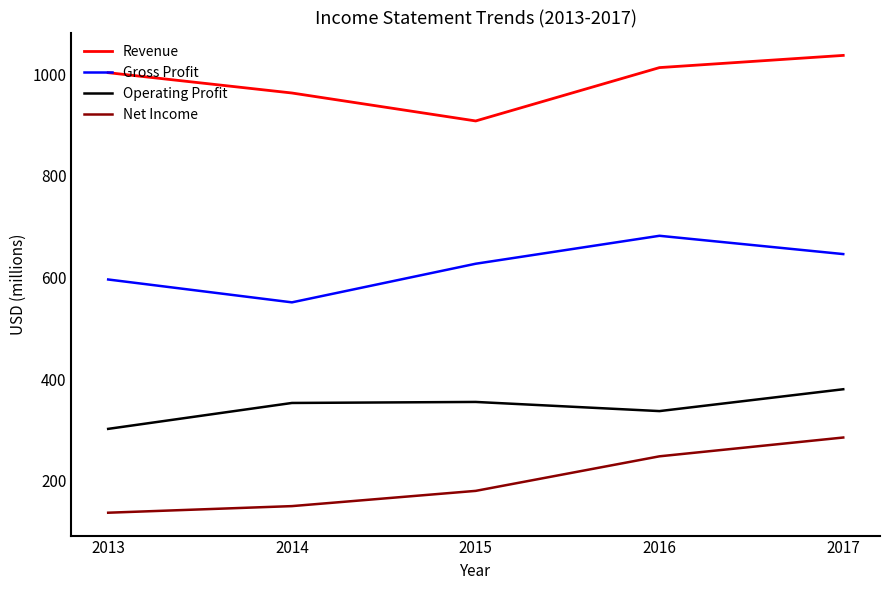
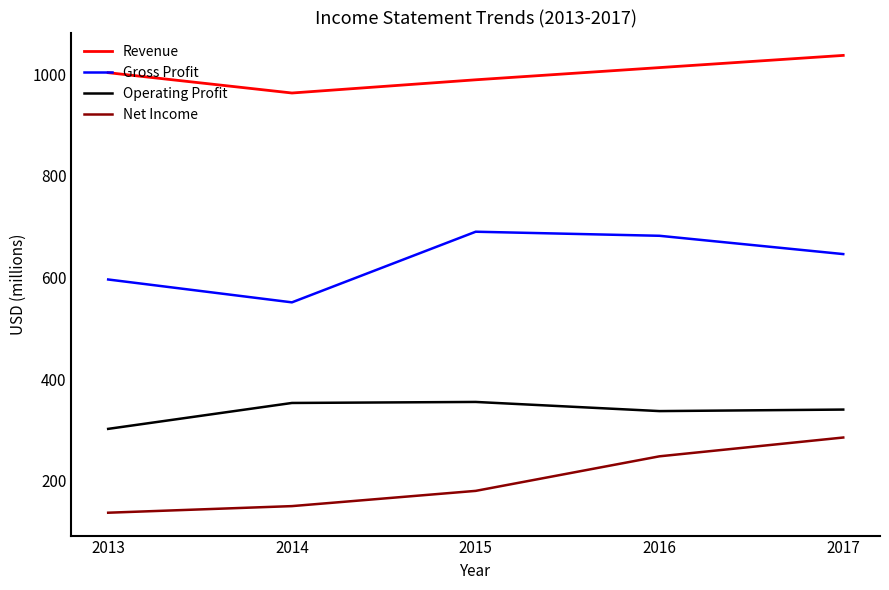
  {
    "Revenue": {
      "2013": 1000,
      "2014": 960,
-     "2015": 910,
+     "2015": 990,
      "2016": 1010,
      "2017": 1040
    },
    "Gross Profit": {
      "2013": 600,
      "2014": 550,
-     "2015": 630,
+     "2015": 690,
      "2016": 680,
      "2017": 650
    },
    "Operating Profit": {
      "2013": 300,
      "2014": 350,
      "2015": 360,
      "2016": 340,
-     "2017": 380
+     "2017": 340
    },
    "Net Income": {
      "2013": 140,
      "2014": 150,
      "2015": 180,
      "2016": 250,
      "2017": 290
    }
  }
